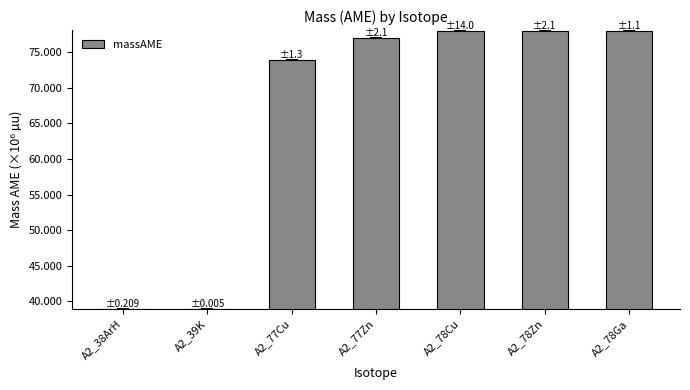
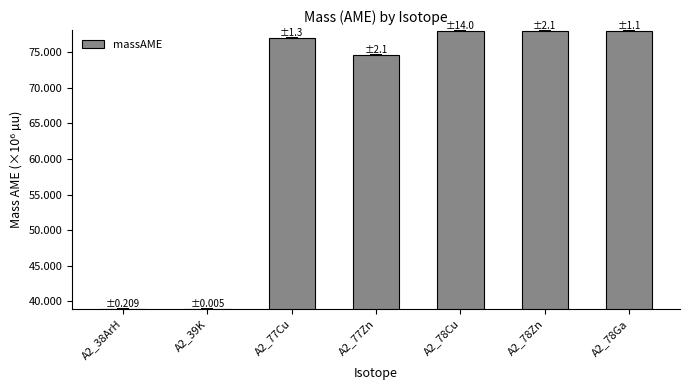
  {
-   "A2_77Cu": 74,
-   "A2_77Zn": 77
+   "A2_77Cu": 77,
+   "A2_77Zn": 75
  }
